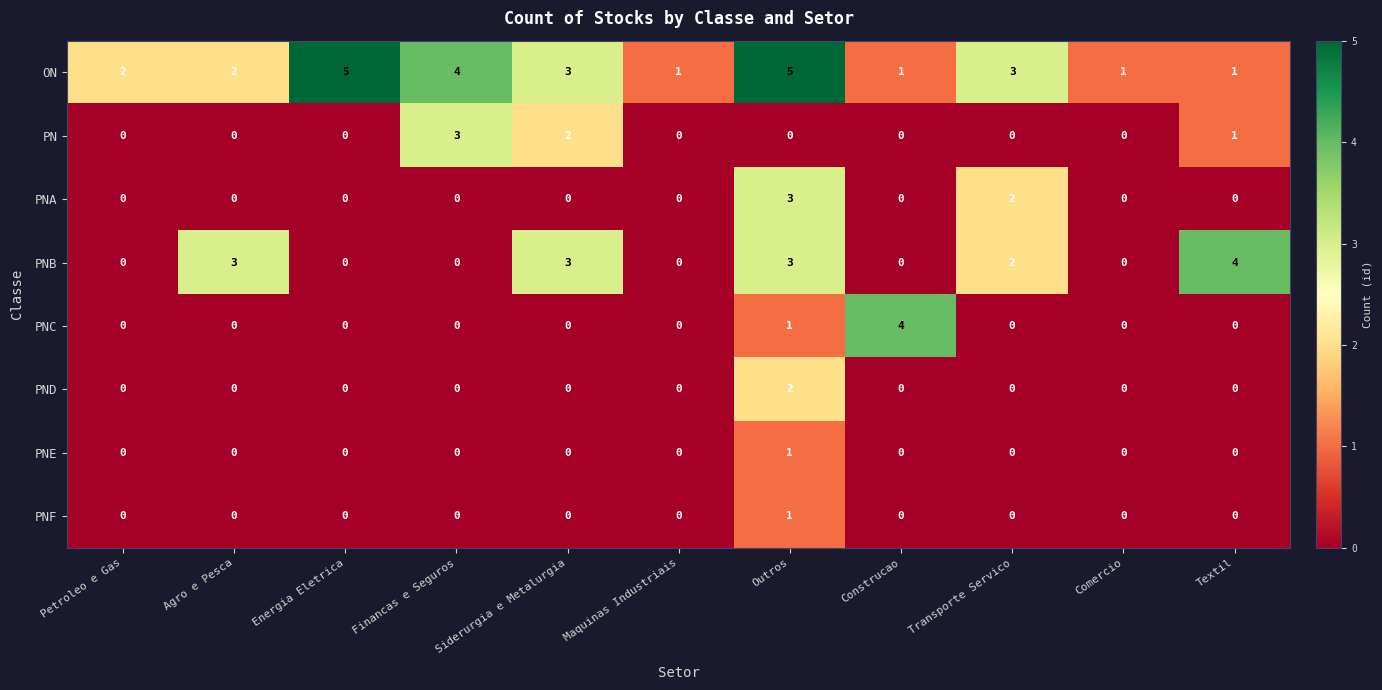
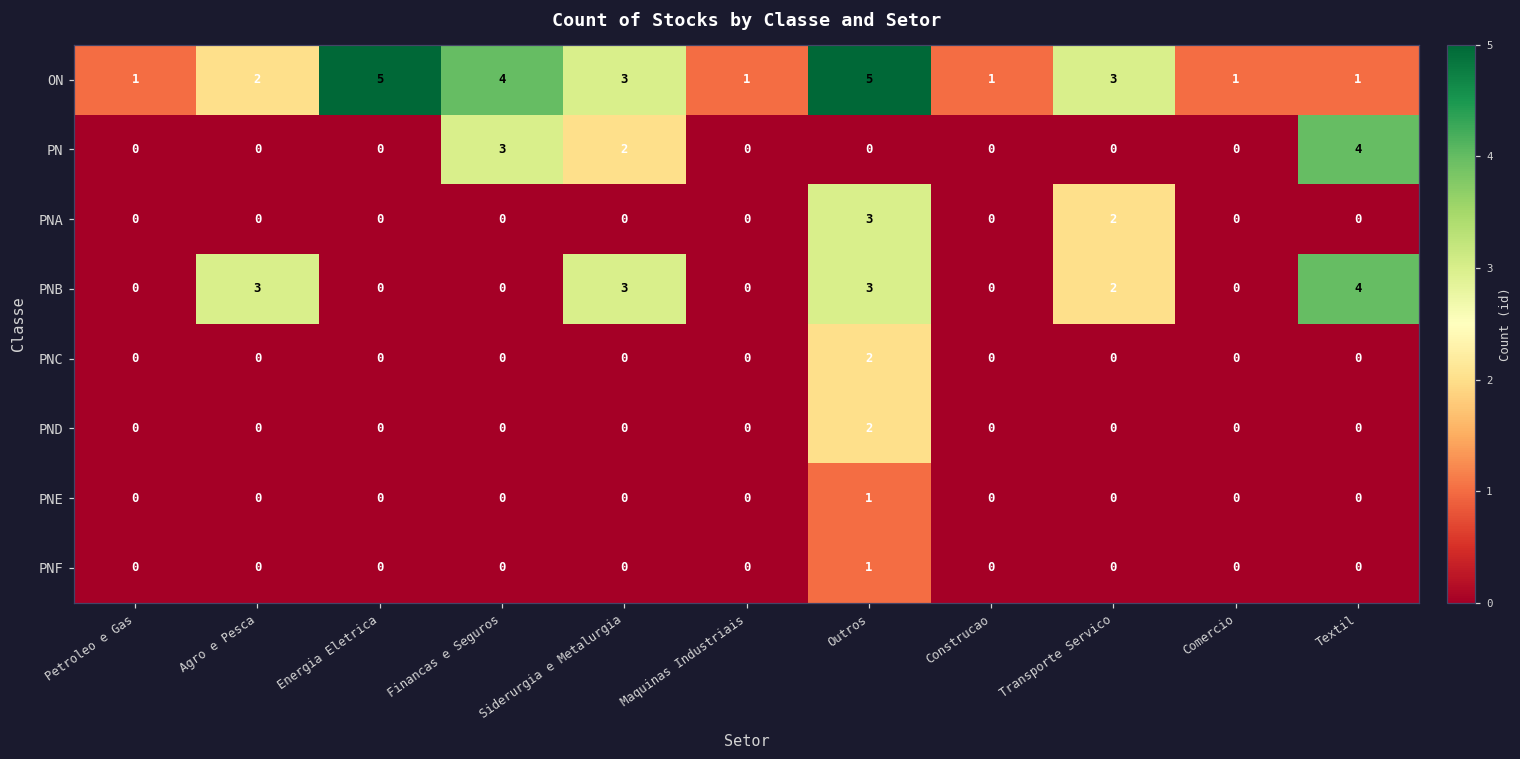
  {
    "ON": {
-     "Petroleo e Gas": 2,
+     "Petroleo e Gas": 1,
      "Agro e Pesca": 2,
      "Energia Eletrica": 5,
      "Financas e Seguros": 4,
      "Siderurgia e Metalurgia": 3,
      "Maquinas Industriais": 1,
      "Outros": 5,
      "Construcao": 1,
      "Transporte Servico": 3,
      "Comercio": 1,
      "Textil": 1
    },
    "PN": {
      "Petroleo e Gas": 0,
      "Agro e Pesca": 0,
      "Energia Eletrica": 0,
      "Financas e Seguros": 3,
      "Siderurgia e Metalurgia": 2,
      "Maquinas Industriais": 0,
      "Outros": 0,
      "Construcao": 0,
      "Transporte Servico": 0,
      "Comercio": 0,
-     "Textil": 1
+     "Textil": 4
    },
    "PNA": {
      "Petroleo e Gas": 0,
      "Agro e Pesca": 0,
      "Energia Eletrica": 0,
      "Financas e Seguros": 0,
      "Siderurgia e Metalurgia": 0,
      "Maquinas Industriais": 0,
      "Outros": 3,
      "Construcao": 0,
      "Transporte Servico": 2,
      "Comercio": 0,
      "Textil": 0
    },
    "PNB": {
      "Petroleo e Gas": 0,
      "Agro e Pesca": 3,
      "Energia Eletrica": 0,
      "Financas e Seguros": 0,
      "Siderurgia e Metalurgia": 3,
      "Maquinas Industriais": 0,
      "Outros": 3,
      "Construcao": 0,
      "Transporte Servico": 2,
      "Comercio": 0,
      "Textil": 4
    },
    "PNC": {
      "Petroleo e Gas": 0,
      "Agro e Pesca": 0,
      "Energia Eletrica": 0,
      "Financas e Seguros": 0,
      "Siderurgia e Metalurgia": 0,
      "Maquinas Industriais": 0,
-     "Outros": 1,
-     "Construcao": 4,
+     "Outros": 2,
+     "Construcao": 0,
      "Transporte Servico": 0,
      "Comercio": 0,
      "Textil": 0
    },
    "PND": {
      "Petroleo e Gas": 0,
      "Agro e Pesca": 0,
      "Energia Eletrica": 0,
      "Financas e Seguros": 0,
      "Siderurgia e Metalurgia": 0,
      "Maquinas Industriais": 0,
      "Outros": 2,
      "Construcao": 0,
      "Transporte Servico": 0,
      "Comercio": 0,
      "Textil": 0
    },
    "PNE": {
      "Petroleo e Gas": 0,
      "Agro e Pesca": 0,
      "Energia Eletrica": 0,
      "Financas e Seguros": 0,
      "Siderurgia e Metalurgia": 0,
      "Maquinas Industriais": 0,
      "Outros": 1,
      "Construcao": 0,
      "Transporte Servico": 0,
      "Comercio": 0,
      "Textil": 0
    },
    "PNF": {
      "Petroleo e Gas": 0,
      "Agro e Pesca": 0,
      "Energia Eletrica": 0,
      "Financas e Seguros": 0,
      "Siderurgia e Metalurgia": 0,
      "Maquinas Industriais": 0,
      "Outros": 1,
      "Construcao": 0,
      "Transporte Servico": 0,
      "Comercio": 0,
      "Textil": 0
    }
  }
